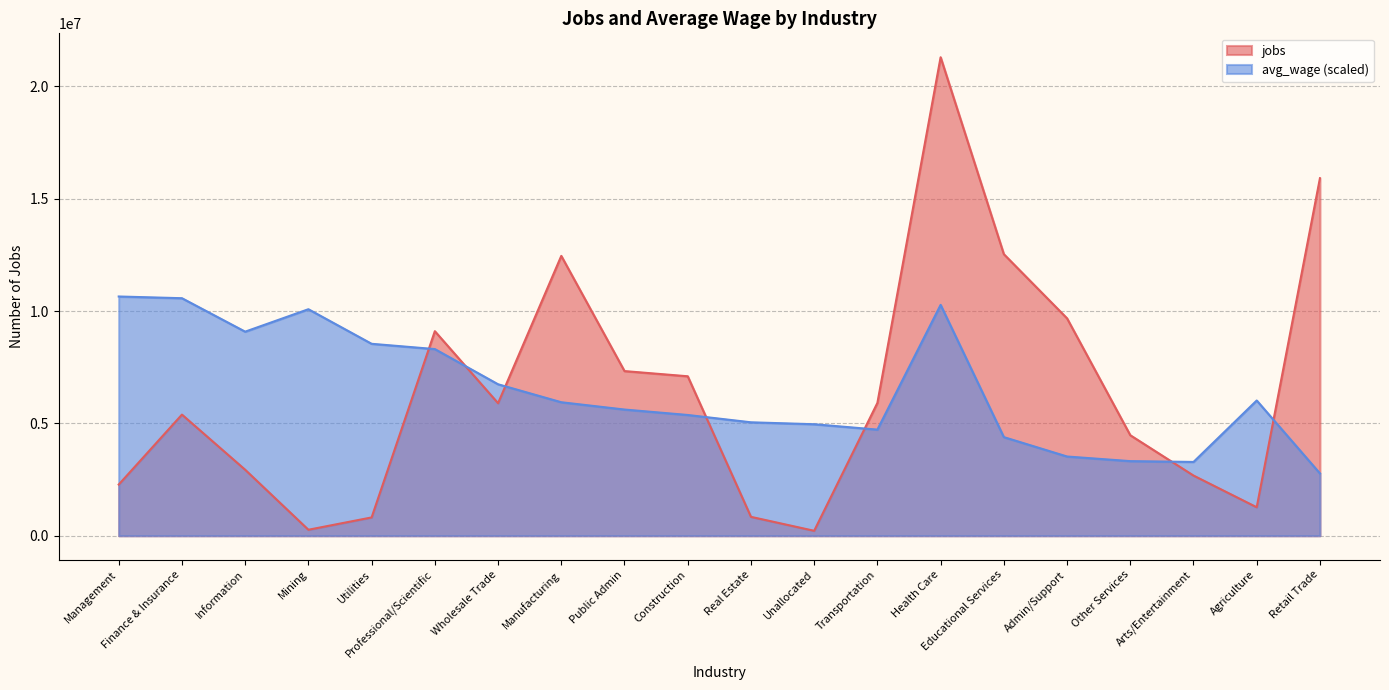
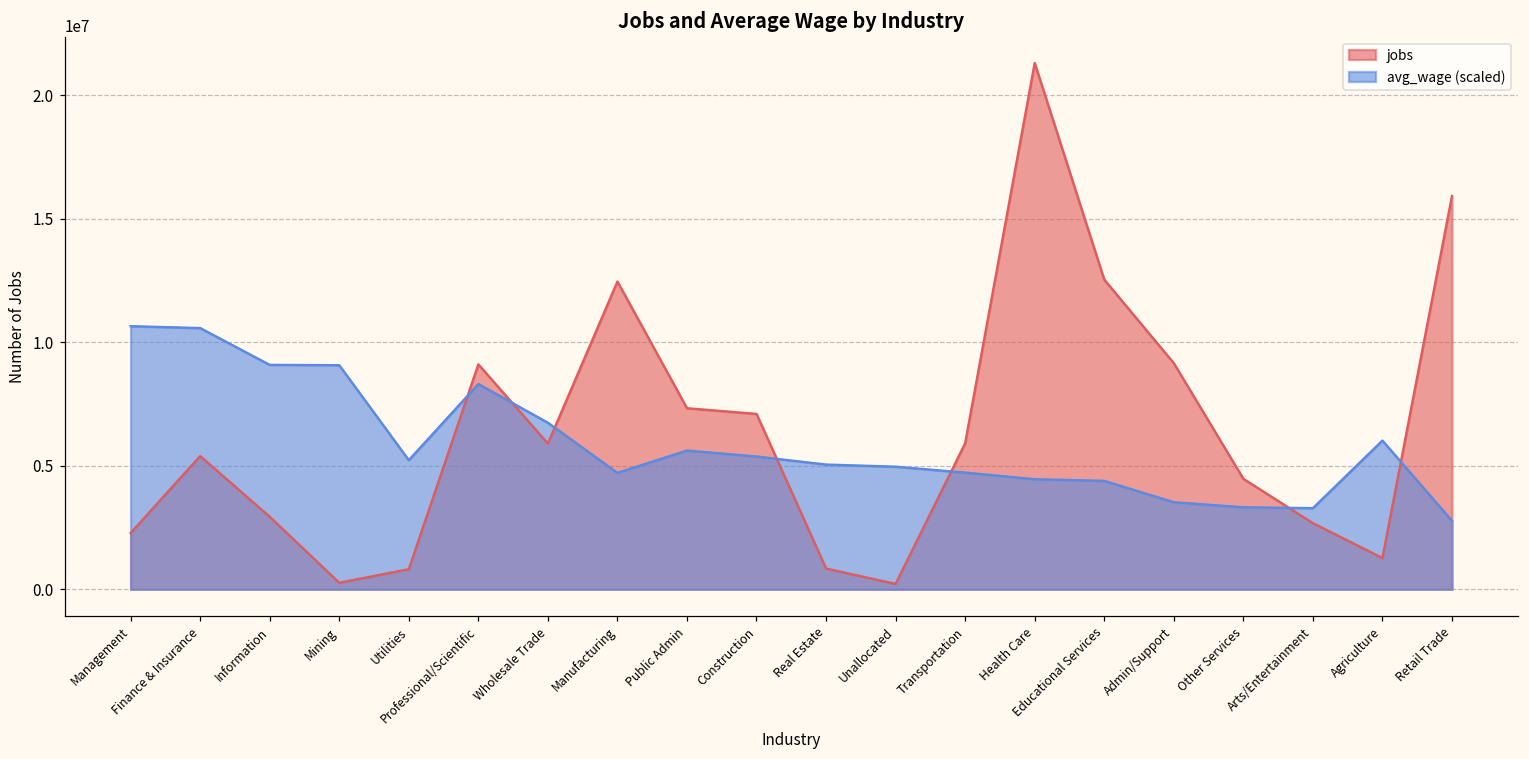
  {
    "jobs": {
      "Management": 2300000,
      "Finance & Insurance": 5400000,
      "Information": 2900000,
      "Mining": 300000,
      "Utilities": 800000,
      "Professional/Scientific": 9100000,
      "Wholesale Trade": 5900000,
      "Manufacturing": 12500000,
      "Public Admin": 7300000,
      "Construction": 7100000,
      "Real Estate": 800000,
      "Unallocated": 200000,
      "Transportation": 5900000,
      "Health Care": 21300000,
      "Educational Services": 12500000,
-     "Admin/Support": 9700000,
+     "Admin/Support": 9200000,
      "Other Services": 4500000,
      "Arts/Entertainment": 2700000,
      "Agriculture": 1300000,
      "Retail Trade": 15900000
    },
    "avg_wage (scaled)": {
      "Management": 10600000,
      "Finance & Insurance": 10600000,
      "Information": 9100000,
-     "Mining": 10100000,
-     "Utilities": 8500000,
+     "Mining": 9100000,
+     "Utilities": 5200000,
      "Professional/Scientific": 8300000,
      "Wholesale Trade": 6700000,
-     "Manufacturing": 5900000,
+     "Manufacturing": 4700000,
      "Public Admin": 5600000,
      "Construction": 5400000,
      "Real Estate": 5000000,
      "Unallocated": 5000000,
      "Transportation": 4700000,
-     "Health Care": 10300000,
+     "Health Care": 4500000,
      "Educational Services": 4400000,
      "Admin/Support": 3500000,
      "Other Services": 3300000,
      "Arts/Entertainment": 3300000,
      "Agriculture": 6000000,
      "Retail Trade": 2800000
    }
  }
